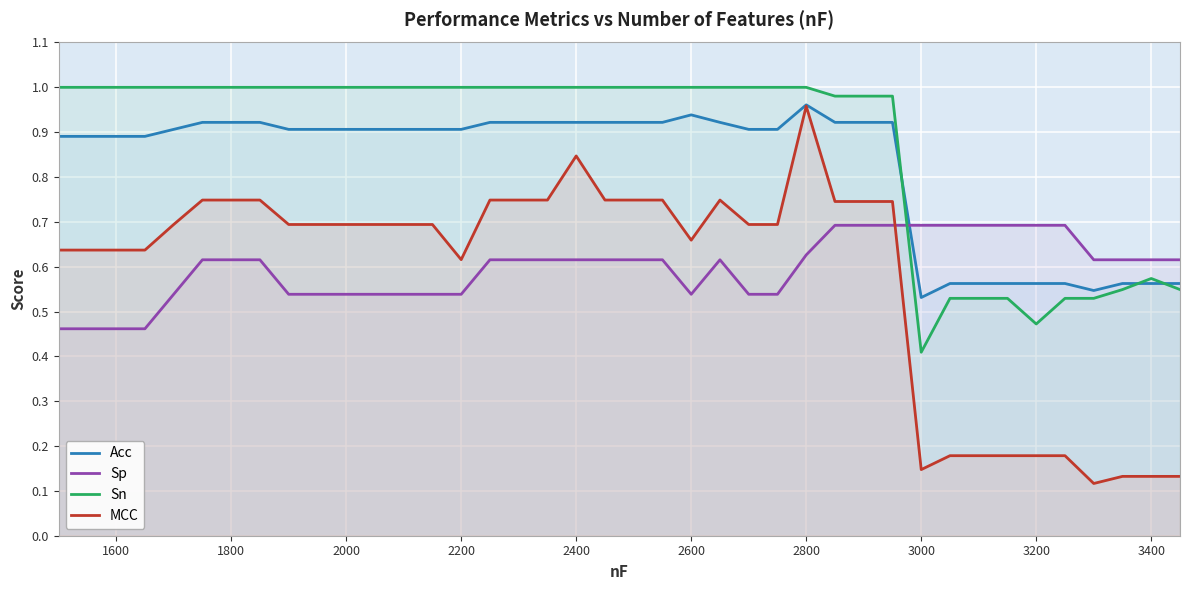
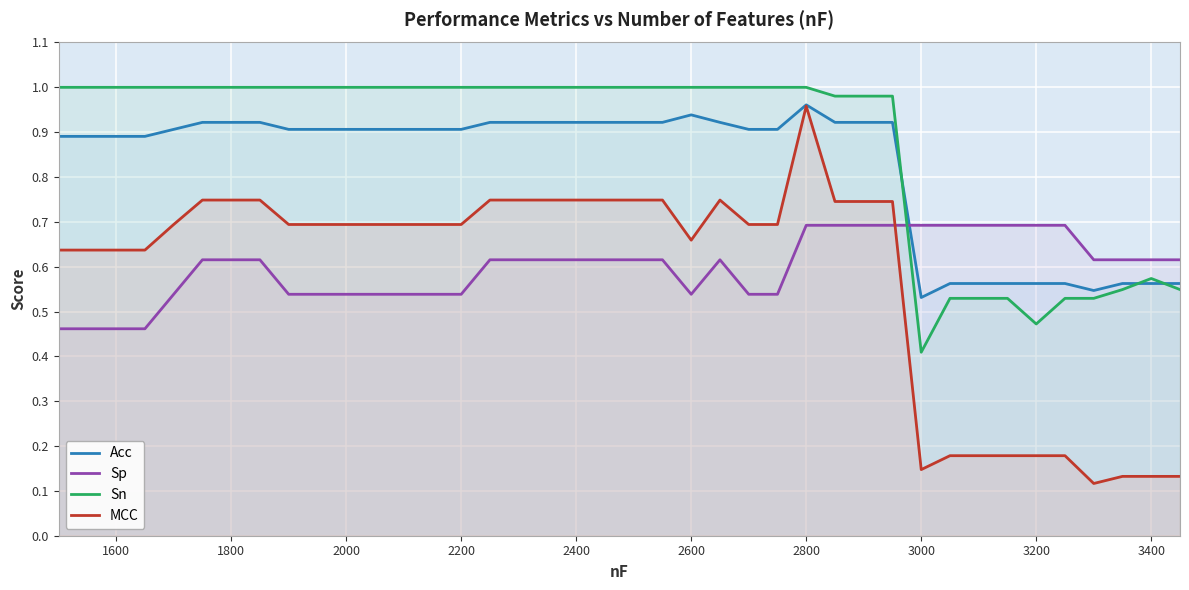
  {
    "Acc": {
      "1600": 0.89,
      "1800": 0.92,
      "2000": 0.91,
      "2200": 0.91,
      "2400": 0.92,
      "2600": 0.94,
      "3000": 0.53,
      "3200": 0.56,
      "3400": 0.56
    },
    "Sp": {
      "1600": 0.46,
      "1800": 0.62,
      "2000": 0.54,
      "2200": 0.54,
      "2400": 0.62,
      "2600": 0.54,
-     "2800": 0.63,
+     "2800": 0.69,
      "3000": 0.69,
      "3200": 0.69,
      "3400": 0.62
    },
    "Sn": {
      "1600": 1.00,
      "1800": 1.00,
      "2000": 1.00,
      "2200": 1.00,
      "2400": 1.00,
      "2600": 1.00,
      "2800": 1.00,
      "3000": 0.41,
      "3200": 0.47,
      "3400": 0.57
    },
    "MCC": {
      "1600": 0.64,
      "1800": 0.75,
      "2000": 0.69,
-     "2200": 0.62,
-     "2400": 0.85,
+     "2200": 0.69,
+     "2400": 0.75,
      "2600": 0.66,
      "3000": 0.15,
      "3200": 0.18,
      "3400": 0.13
    }
  }
